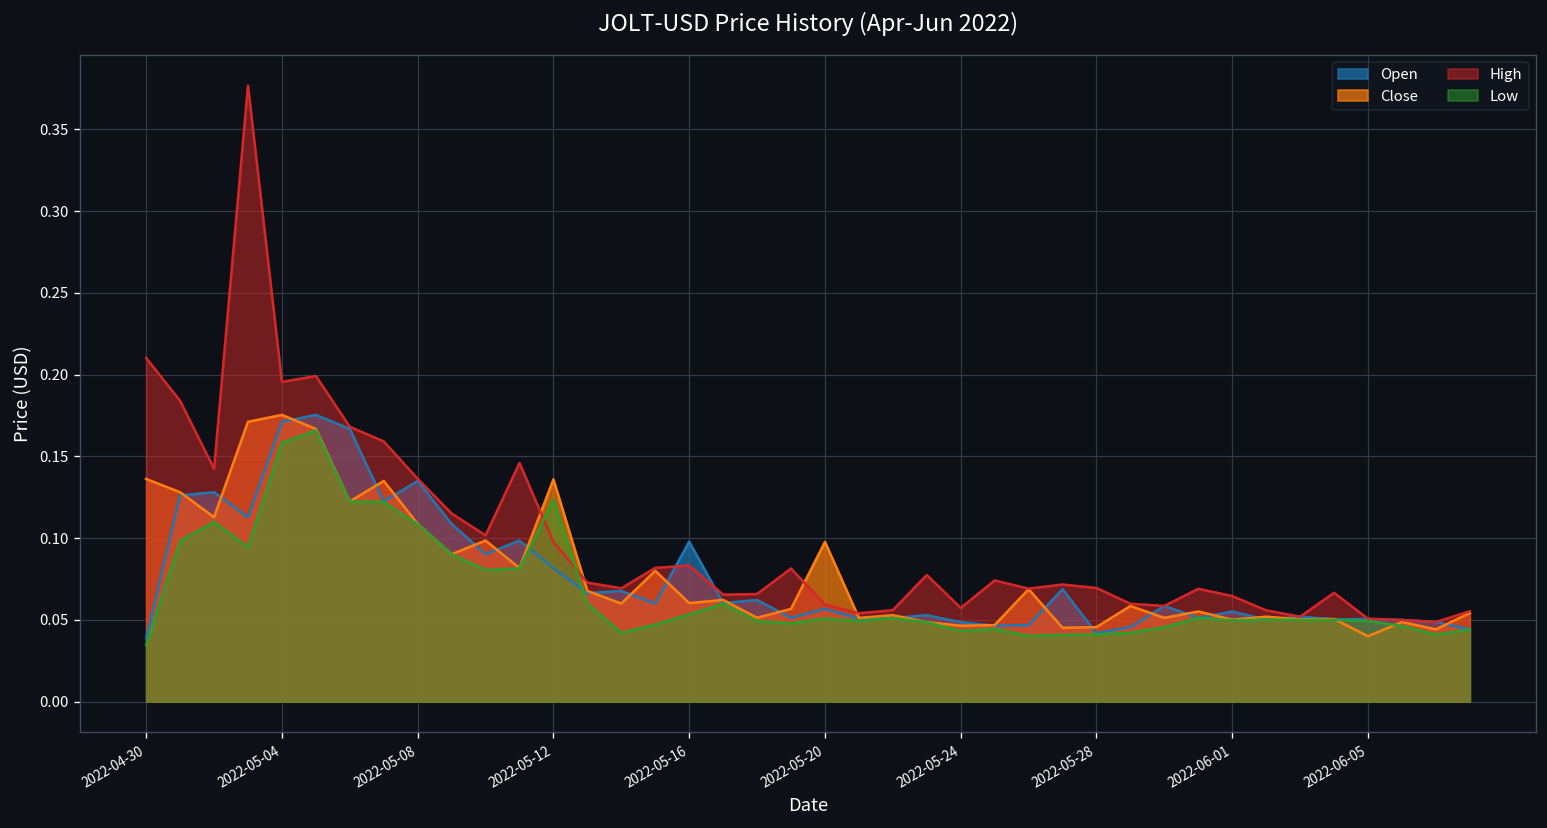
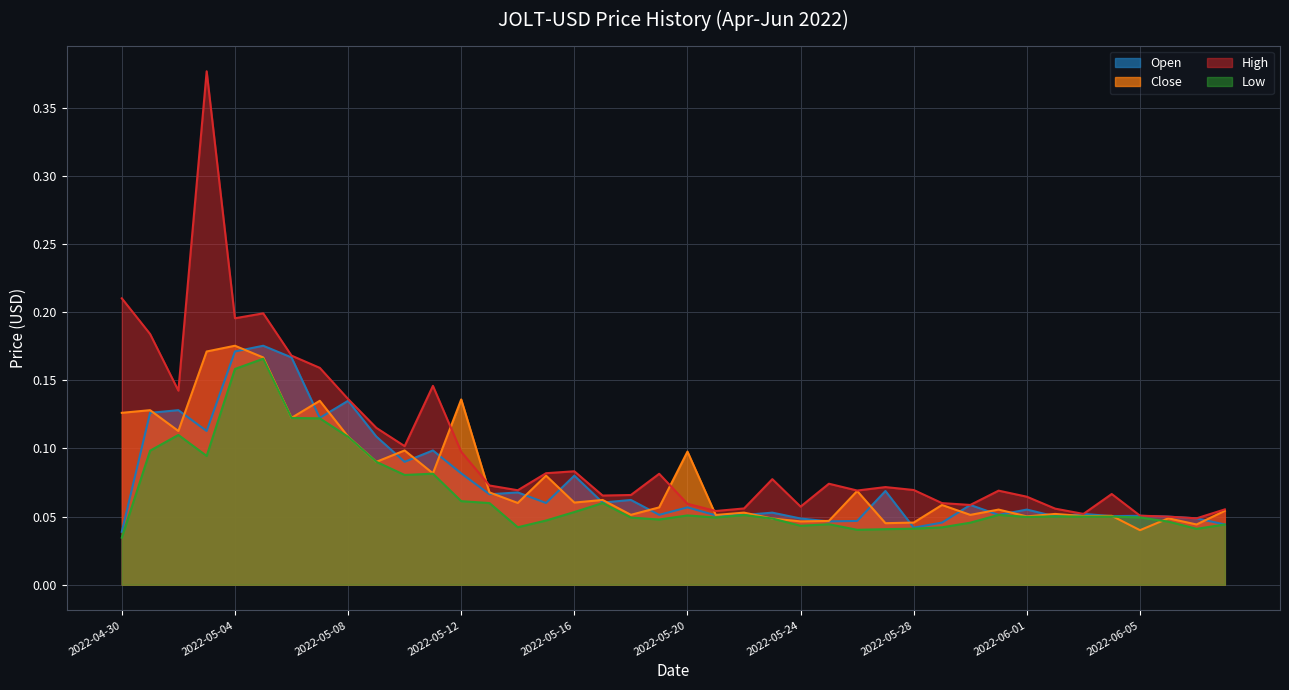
  {
    "Open": {
      "2022-04-30": 0.039,
      "2022-05-04": 0.171,
      "2022-05-12": 0.082,
-     "2022-05-16": 0.098,
+     "2022-05-16": 0.080,
      "2022-05-20": 0.057,
      "2022-05-24": 0.049,
      "2022-06-01": 0.055
    },
    "Close": {
-     "2022-04-30": 0.136,
+     "2022-04-30": 0.126,
      "2022-05-04": 0.175,
      "2022-05-12": 0.136,
      "2022-05-16": 0.060,
      "2022-05-20": 0.098,
      "2022-05-24": 0.046,
      "2022-05-28": 0.046,
      "2022-06-05": 0.040
    },
    "High": {
      "2022-04-30": 0.210,
      "2022-05-04": 0.196,
      "2022-05-12": 0.098,
      "2022-05-16": 0.083,
      "2022-05-20": 0.059,
      "2022-05-24": 0.057,
      "2022-05-28": 0.070,
      "2022-06-01": 0.065
    },
    "Low": {
      "2022-04-30": 0.035,
      "2022-05-04": 0.158,
-     "2022-05-12": 0.124,
+     "2022-05-12": 0.061,
      "2022-05-16": 0.053,
      "2022-05-20": 0.051,
      "2022-05-24": 0.043
    }
  }
